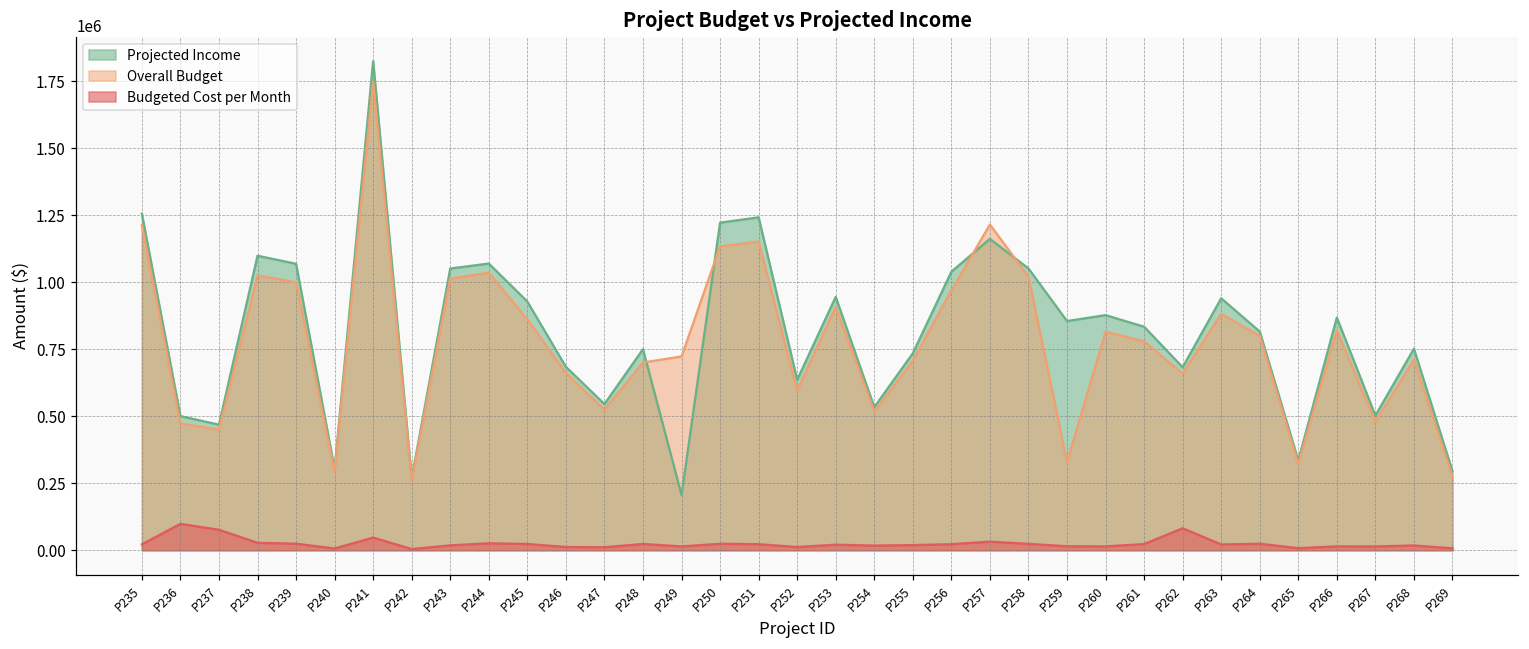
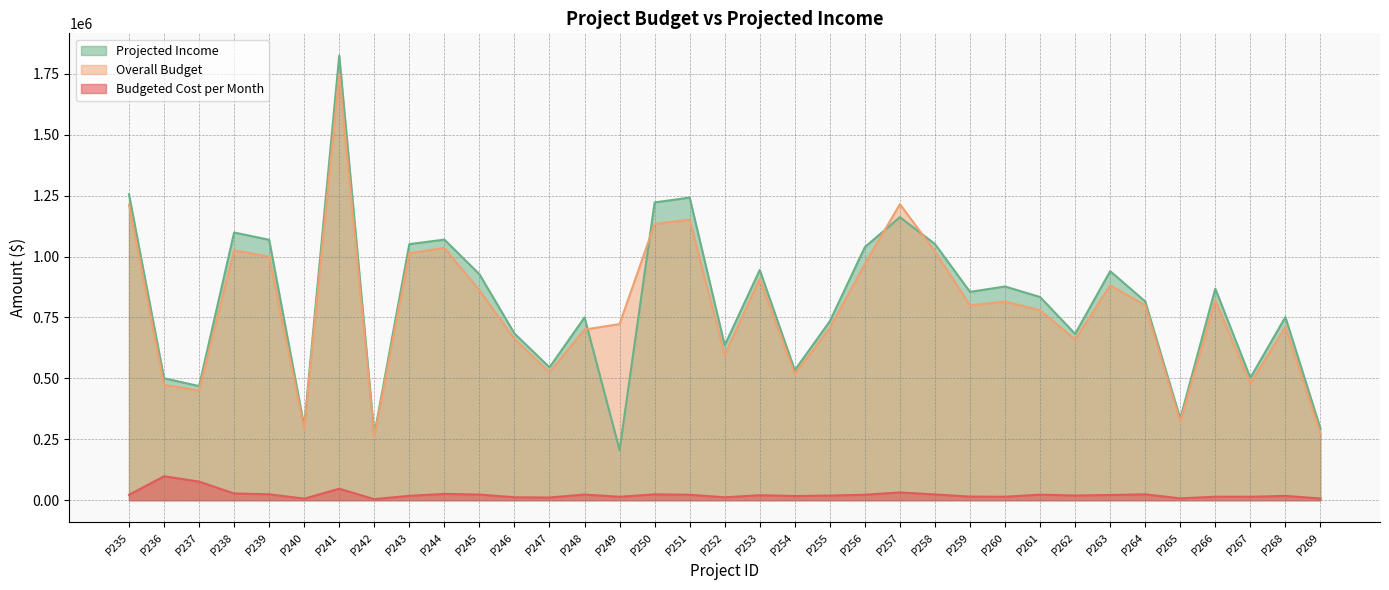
  {
    "Projected Income": {
      "P235": 1260000,
      "P236": 500000,
      "P237": 470000,
      "P238": 1100000,
      "P239": 1070000,
      "P240": 300000,
      "P241": 1830000,
      "P243": 1050000,
      "P244": 1070000,
      "P245": 930000,
      "P246": 680000,
      "P247": 550000,
      "P248": 750000,
      "P249": 210000,
      "P250": 1220000,
      "P251": 1240000,
      "P252": 640000,
      "P253": 950000,
      "P254": 530000,
      "P255": 730000,
      "P256": 1040000,
      "P257": 1160000,
      "P258": 1050000,
      "P259": 860000,
      "P260": 880000,
      "P261": 830000,
      "P262": 680000,
      "P263": 940000,
      "P264": 820000,
      "P265": 330000,
      "P266": 870000,
      "P267": 500000,
      "P268": 750000,
      "P269": 290000
    },
    "Overall Budget": {
      "P235": 1210000,
      "P236": 470000,
      "P237": 450000,
      "P238": 1030000,
      "P239": 1000000,
      "P240": 290000,
      "P241": 1750000,
      "P243": 1010000,
      "P244": 1040000,
      "P245": 860000,
      "P246": 660000,
      "P247": 520000,
      "P248": 700000,
      "P249": 720000,
      "P250": 1130000,
      "P251": 1150000,
      "P252": 600000,
      "P253": 910000,
      "P254": 520000,
      "P255": 710000,
      "P256": 970000,
      "P257": 1220000,
      "P258": 1020000,
-     "P259": 330000,
+     "P259": 800000,
      "P260": 820000,
      "P261": 780000,
      "P262": 660000,
      "P263": 880000,
      "P264": 800000,
      "P265": 320000,
      "P266": 820000,
      "P267": 480000,
      "P268": 710000,
      "P269": 270000
    },
    "Budgeted Cost per Month": {
      "P235": 20000,
      "P236": 100000,
      "P237": 80000,
      "P238": 30000,
      "P239": 20000,
      "P240": 10000,
      "P241": 50000,
      "P242": 0,
      "P243": 20000,
      "P244": 30000,
      "P245": 20000,
      "P246": 10000,
      "P247": 10000,
      "P248": 20000,
      "P249": 10000,
      "P250": 20000,
      "P251": 20000,
      "P252": 10000,
      "P253": 20000,
      "P254": 20000,
      "P255": 20000,
      "P256": 20000,
      "P257": 30000,
      "P258": 20000,
      "P259": 10000,
      "P260": 10000,
      "P261": 20000,
-     "P262": 80000,
+     "P262": 20000,
      "P263": 20000,
      "P264": 20000,
      "P265": 10000,
      "P266": 10000,
      "P267": 10000,
      "P268": 20000,
      "P269": 10000
    }
  }
